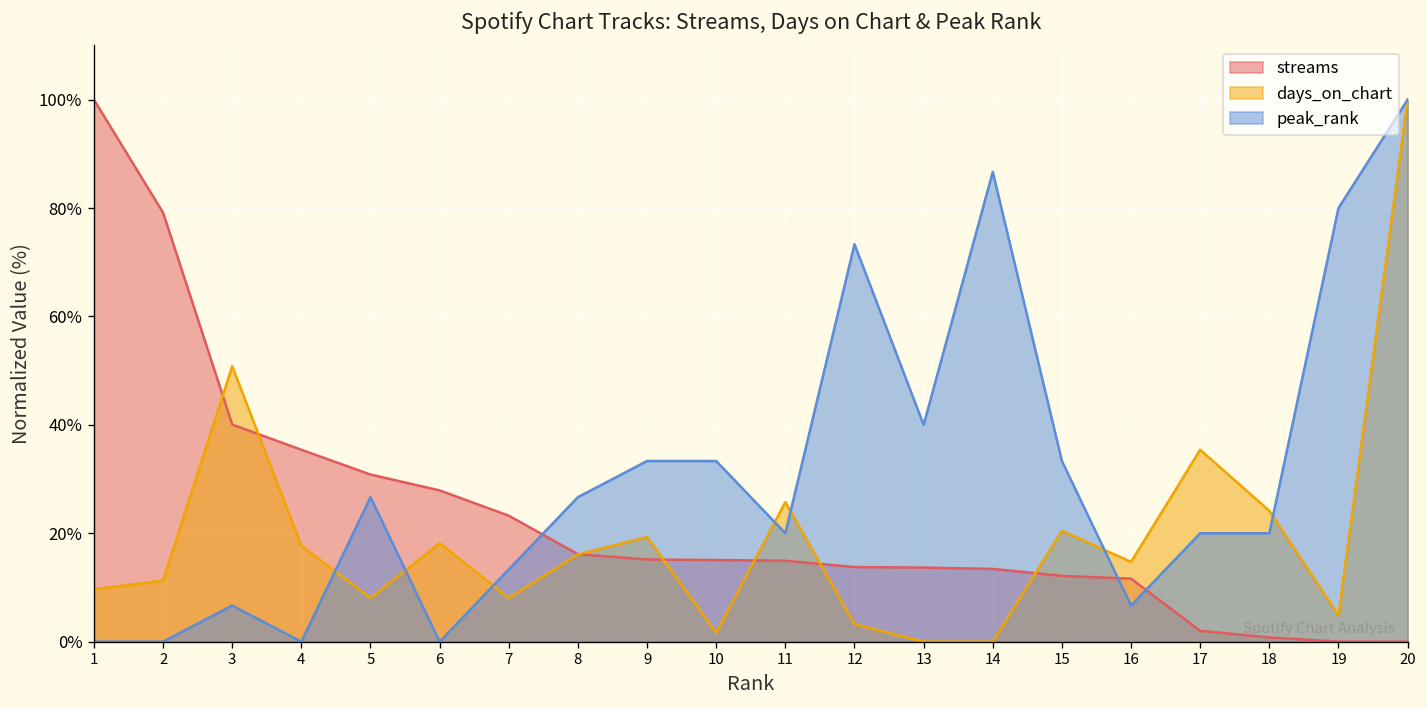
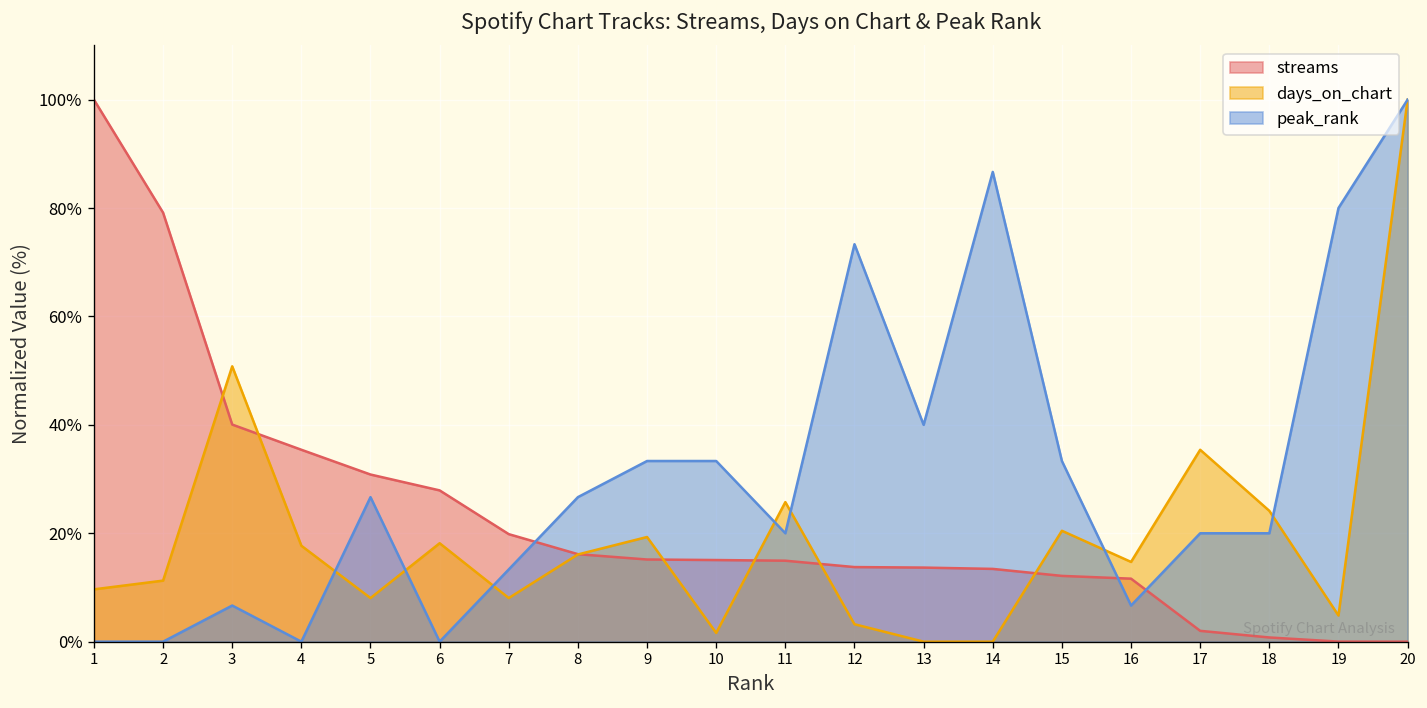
  {
    "streams": {
      "1": "100%",
      "2": "79%",
      "3": "40%",
      "4": "35%",
      "5": "31%",
      "6": "28%",
-     "7": "23%",
+     "7": "20%",
      "9": "15%",
      "10": "15%",
      "11": "15%",
      "12": "14%",
      "13": "14%",
      "14": "13%",
      "15": "12%",
      "16": "12%",
      "17": "2%",
      "18": "1%",
      "19": "0%",
      "20": "0%"
    },
    "days_on_chart": {
      "1": "10%",
      "2": "11%",
      "3": "51%",
      "4": "18%",
      "5": "8%",
      "6": "18%",
      "7": "8%",
      "9": "19%",
      "10": "2%",
      "11": "26%",
      "12": "3%",
      "13": "0%",
      "14": "0%",
      "15": "20%",
      "16": "15%",
      "17": "35%",
      "18": "24%",
      "19": "5%"
    },
    "peak_rank": {
      "1": "0%",
      "2": "0%",
      "3": "7%",
      "4": "0%",
      "5": "27%",
      "6": "0%",
      "7": "13%",
      "8": "27%",
      "9": "33%",
      "10": "33%",
      "11": "20%",
      "12": "73%",
      "13": "40%",
      "14": "87%",
      "15": "33%",
      "16": "7%",
      "17": "20%",
      "18": "20%",
      "19": "80%"
    }
  }
